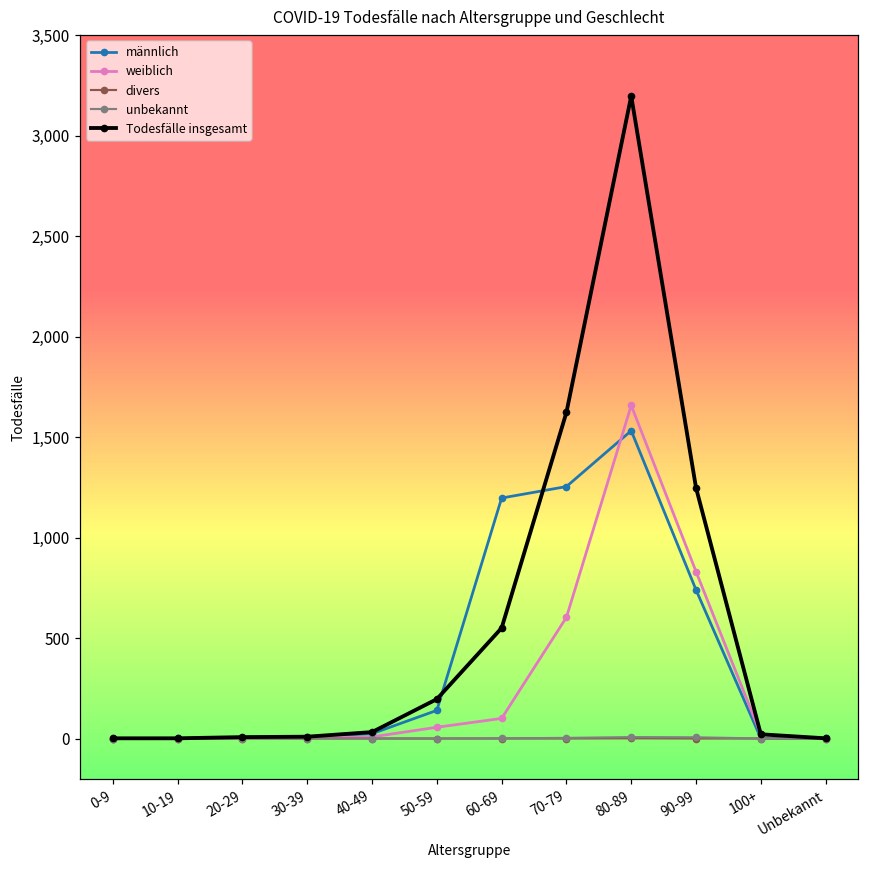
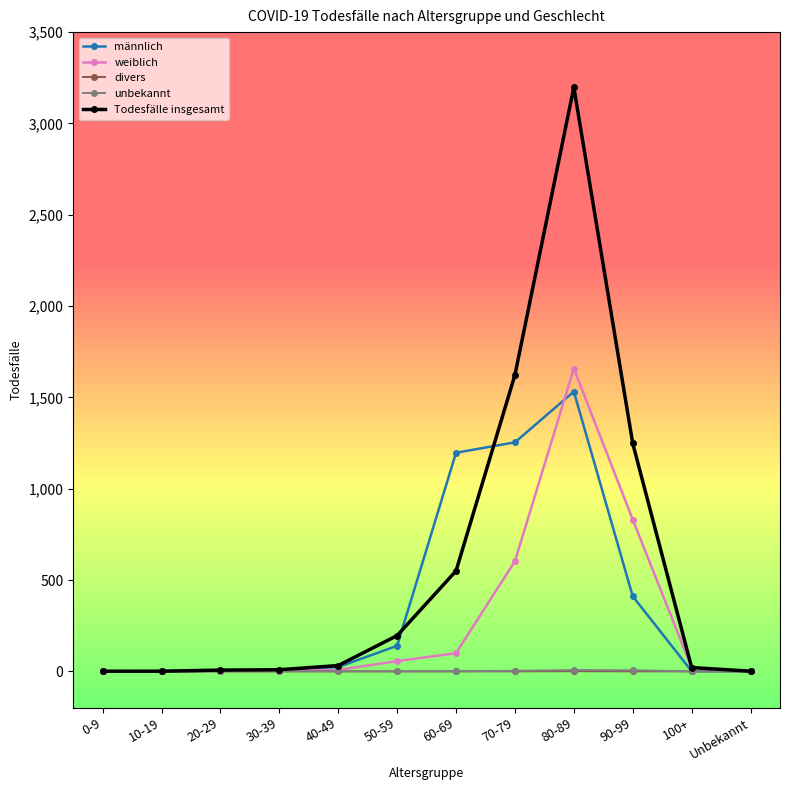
  {
    "männlich": {
      "50-59": "140",
      "60-69": "1,200",
      "70-79": "1,250",
      "80-89": "1,530",
-     "90-99": "740"
+     "90-99": "410"
    },
    "weiblich": {
      "50-59": "60",
      "60-69": "100",
      "70-79": "600",
      "80-89": "1,660",
      "90-99": "830"
    },
    "Todesfälle insgesamt": {
      "50-59": "200",
      "60-69": "550",
      "70-79": "1,620",
      "80-89": "3,200",
      "90-99": "1,250"
    }
  }
